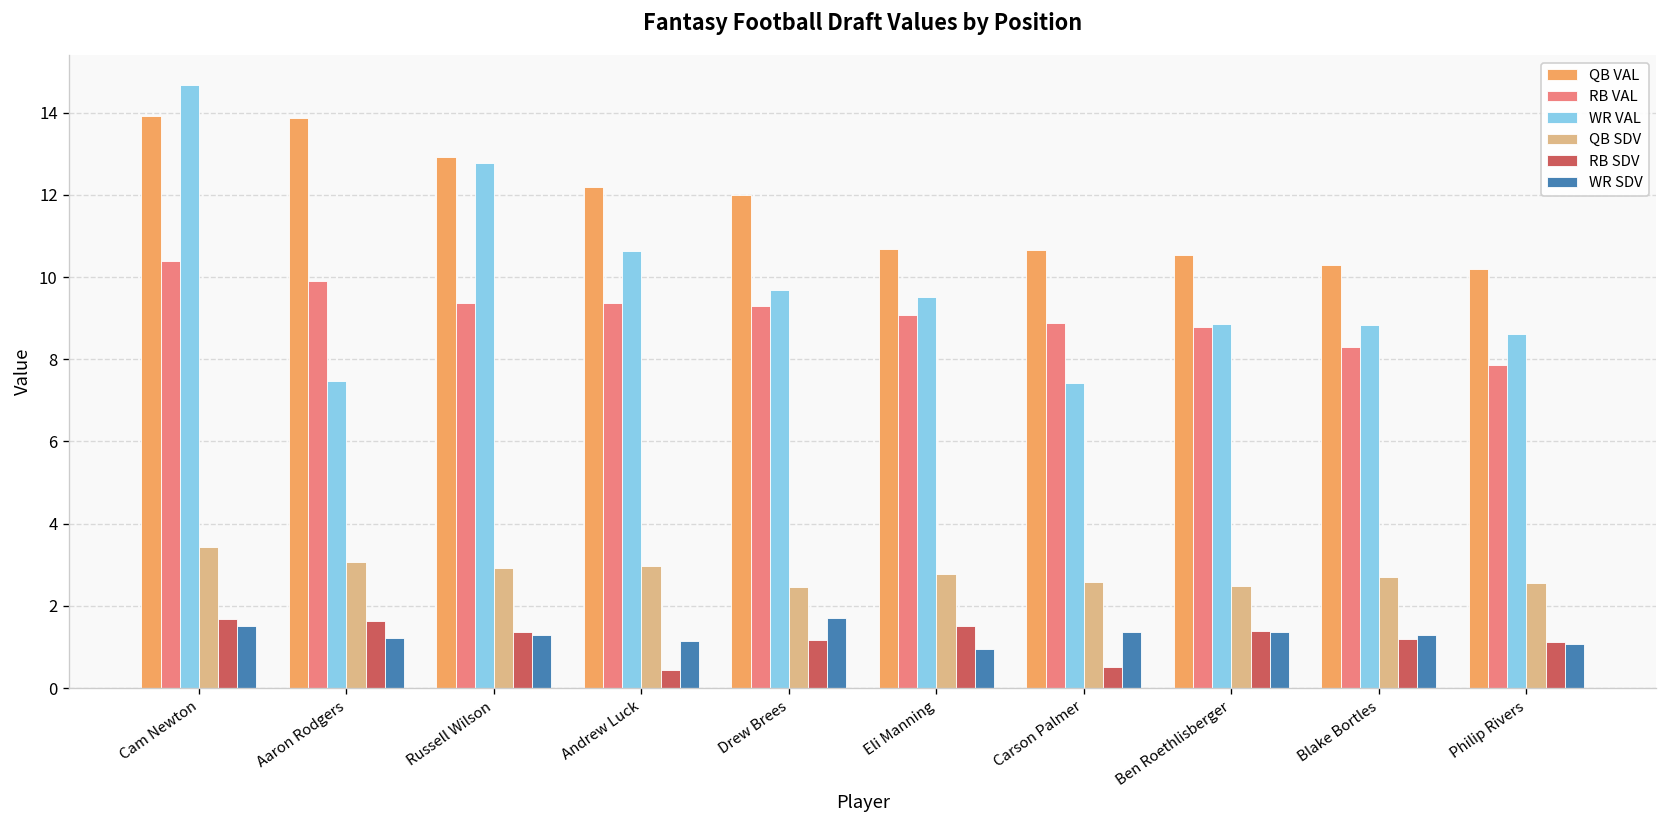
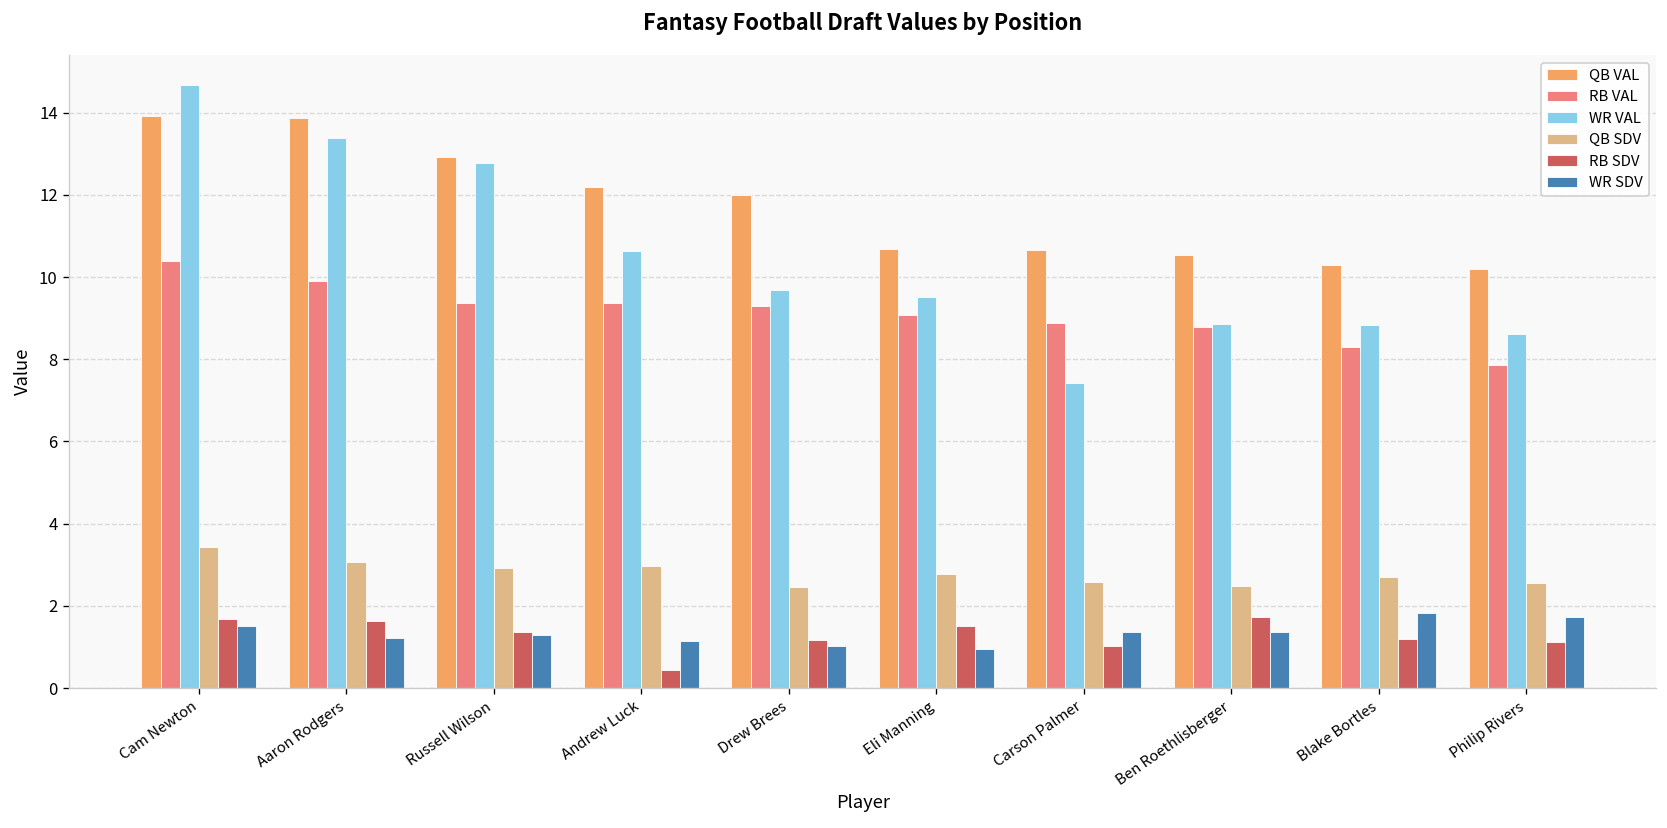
  {
    "WR VAL": {
      "Cam Newton": 14.7,
-     "Aaron Rodgers": 7.5,
+     "Aaron Rodgers": 13.4,
      "Russell Wilson": 12.8,
      "Andrew Luck": 10.6,
      "Drew Brees": 9.7,
      "Eli Manning": 9.5,
      "Carson Palmer": 7.4,
      "Ben Roethlisberger": 8.9,
      "Blake Bortles": 8.8,
      "Philip Rivers": 8.6
    },
    "RB SDV": {
      "Cam Newton": 1.7,
      "Aaron Rodgers": 1.6,
      "Russell Wilson": 1.4,
      "Andrew Luck": 0.4,
      "Drew Brees": 1.2,
      "Eli Manning": 1.5,
-     "Carson Palmer": 0.5,
-     "Ben Roethlisberger": 1.4,
+     "Carson Palmer": 1.0,
+     "Ben Roethlisberger": 1.7,
      "Blake Bortles": 1.2,
      "Philip Rivers": 1.1
    },
    "WR SDV": {
      "Cam Newton": 1.5,
      "Aaron Rodgers": 1.2,
      "Russell Wilson": 1.3,
      "Andrew Luck": 1.2,
-     "Drew Brees": 1.7,
+     "Drew Brees": 1.0,
      "Eli Manning": 0.9,
      "Carson Palmer": 1.4,
      "Ben Roethlisberger": 1.4,
-     "Blake Bortles": 1.3,
-     "Philip Rivers": 1.1
+     "Blake Bortles": 1.8,
+     "Philip Rivers": 1.7
    }
  }
